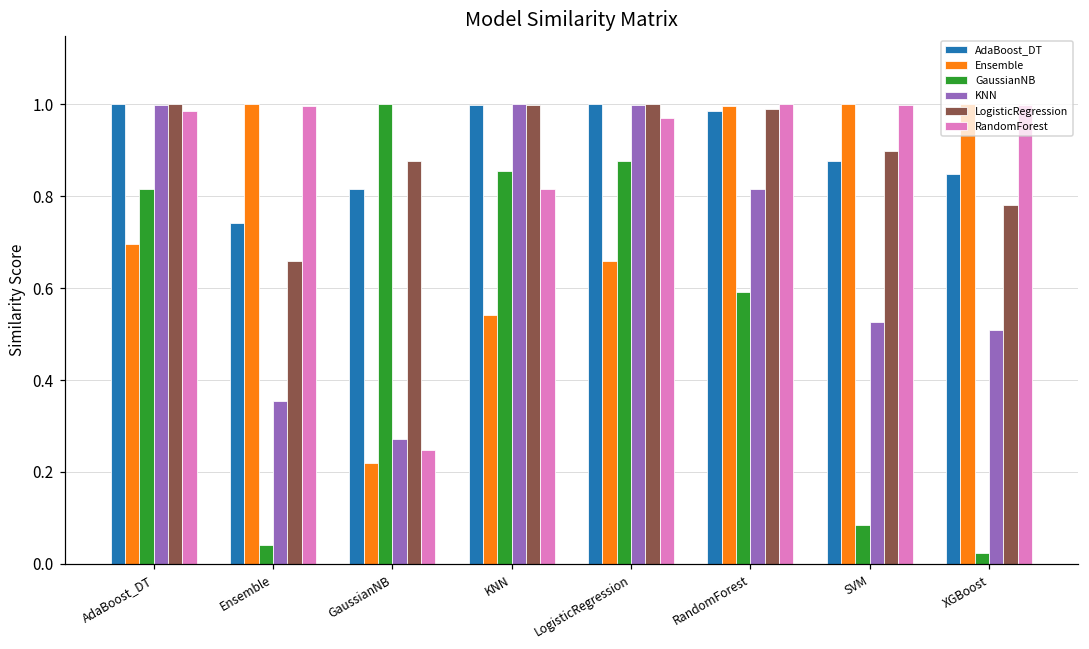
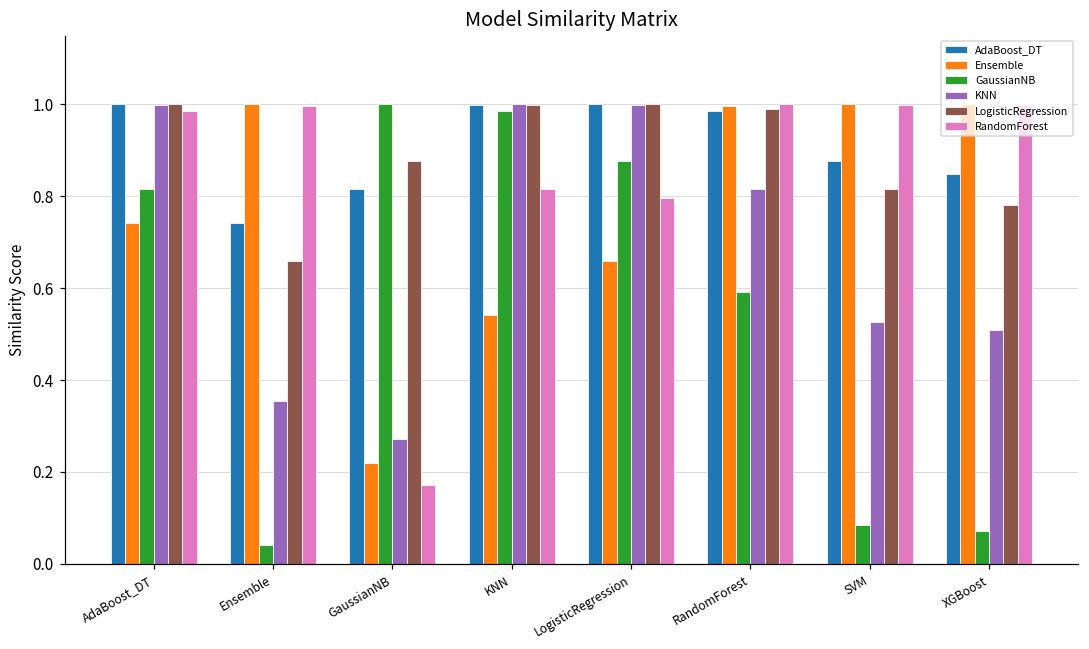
  {
    "AdaBoost_DT": {
      "AdaBoost_DT": 1.00,
      "Ensemble": 0.74,
      "GaussianNB": 0.82,
      "KNN": 1.00,
      "LogisticRegression": 1.00,
      "RandomForest": 0.99,
      "SVM": 0.88,
      "XGBoost": 0.85
    },
    "Ensemble": {
-     "AdaBoost_DT": 0.70,
+     "AdaBoost_DT": 0.74,
      "Ensemble": 1.00,
      "GaussianNB": 0.22,
      "KNN": 0.54,
      "LogisticRegression": 0.66,
      "RandomForest": 1.00,
      "SVM": 1.00
    },
    "GaussianNB": {
      "AdaBoost_DT": 0.82,
      "Ensemble": 0.04,
      "GaussianNB": 1.00,
-     "KNN": 0.86,
+     "KNN": 0.99,
      "LogisticRegression": 0.88,
      "RandomForest": 0.59,
      "SVM": 0.09,
-     "XGBoost": 0.02
+     "XGBoost": 0.07
    },
    "KNN": {
      "AdaBoost_DT": 1.00,
      "Ensemble": 0.35,
      "GaussianNB": 0.27,
      "KNN": 1.00,
      "LogisticRegression": 1.00,
      "RandomForest": 0.82,
      "SVM": 0.53,
      "XGBoost": 0.51
    },
    "LogisticRegression": {
      "AdaBoost_DT": 1.00,
      "Ensemble": 0.66,
      "GaussianNB": 0.88,
      "KNN": 1.00,
      "LogisticRegression": 1.00,
      "RandomForest": 0.99,
-     "SVM": 0.90,
+     "SVM": 0.82,
      "XGBoost": 0.78
    },
    "RandomForest": {
      "AdaBoost_DT": 0.99,
      "Ensemble": 1.00,
-     "GaussianNB": 0.25,
+     "GaussianNB": 0.17,
      "KNN": 0.82,
-     "LogisticRegression": 0.97,
+     "LogisticRegression": 0.80,
      "RandomForest": 1.00,
      "SVM": 1.00
    }
  }
